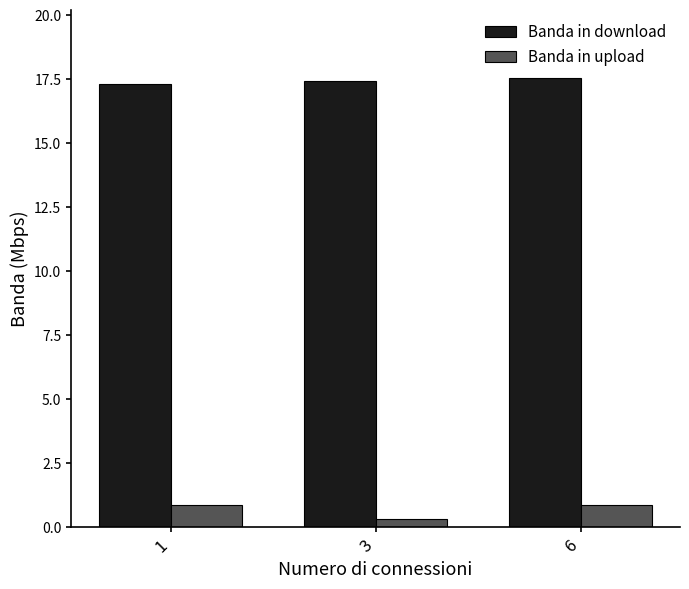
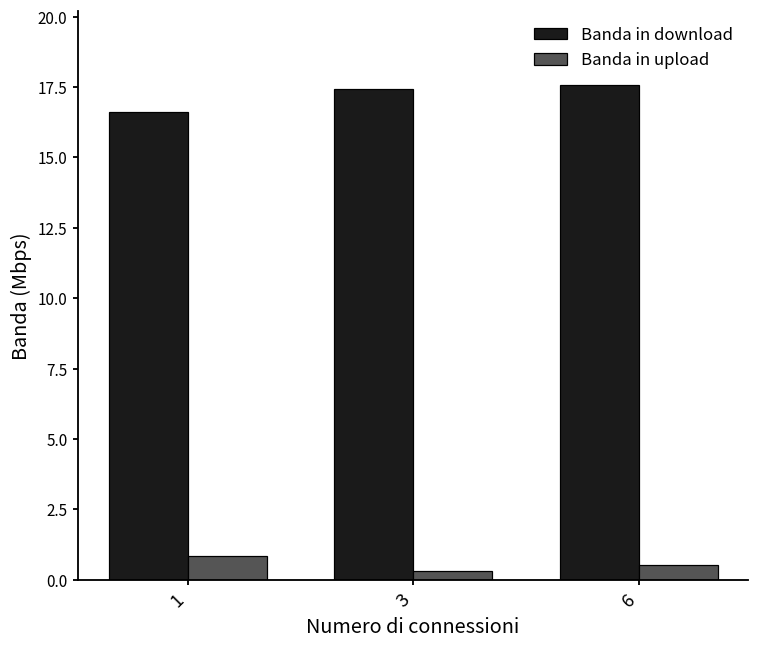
  {
    "Banda in download": {
-     "1": 17.3,
+     "1": 16.6,
      "3": 17.4,
      "6": 17.6
    },
    "Banda in upload": {
      "1": 0.9,
      "3": 0.3,
-     "6": 0.9
+     "6": 0.5
    }
  }
